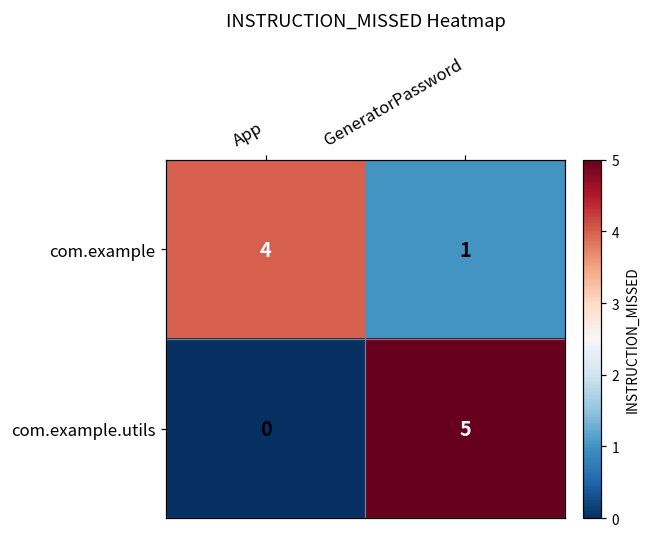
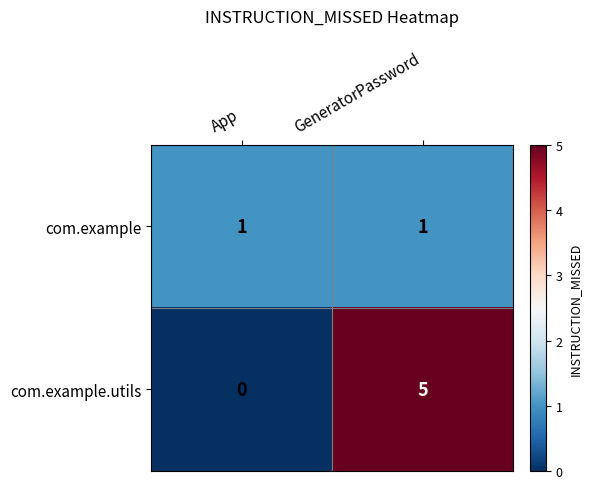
  {
    "com.example": {
-     "App": 4,
+     "App": 1,
      "GeneratorPassword": 1
    },
    "com.example.utils": {
      "App": 0,
      "GeneratorPassword": 5
    }
  }
